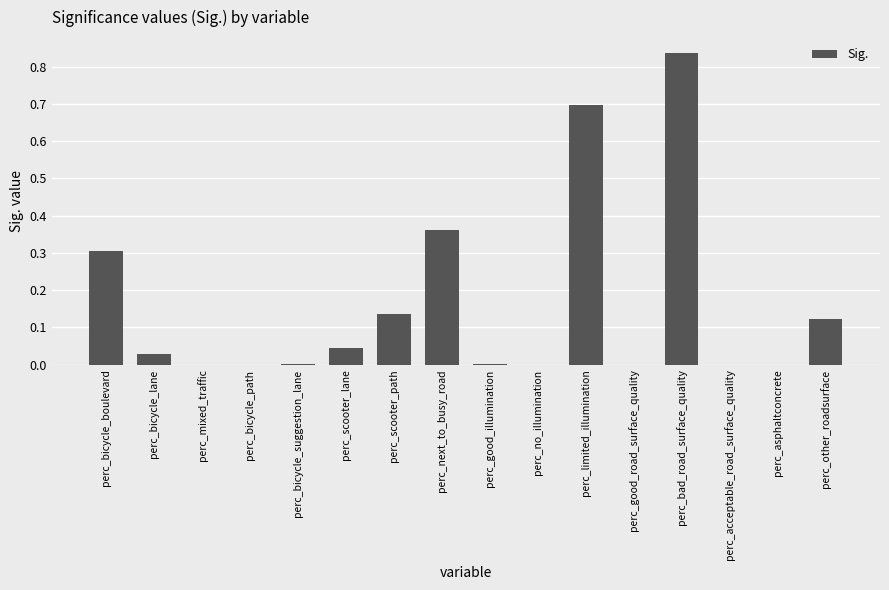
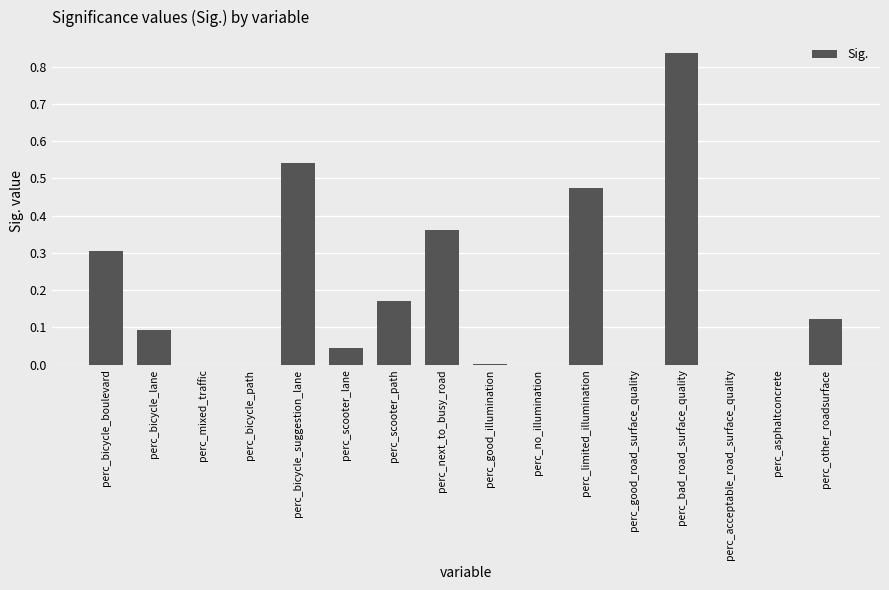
  {
    "perc_bicycle_boulevard": 0.31,
-   "perc_bicycle_lane": 0.03,
-   "perc_bicycle_suggestion_lane": 0.00,
+   "perc_bicycle_lane": 0.09,
+   "perc_bicycle_suggestion_lane": 0.54,
    "perc_scooter_lane": 0.05,
-   "perc_scooter_path": 0.14,
+   "perc_scooter_path": 0.17,
    "perc_next_to_busy_road": 0.36,
-   "perc_limited_illumination": 0.70,
+   "perc_limited_illumination": 0.47,
    "perc_bad_road_surface_quality": 0.84,
    "perc_other_roadsurface": 0.12
  }
